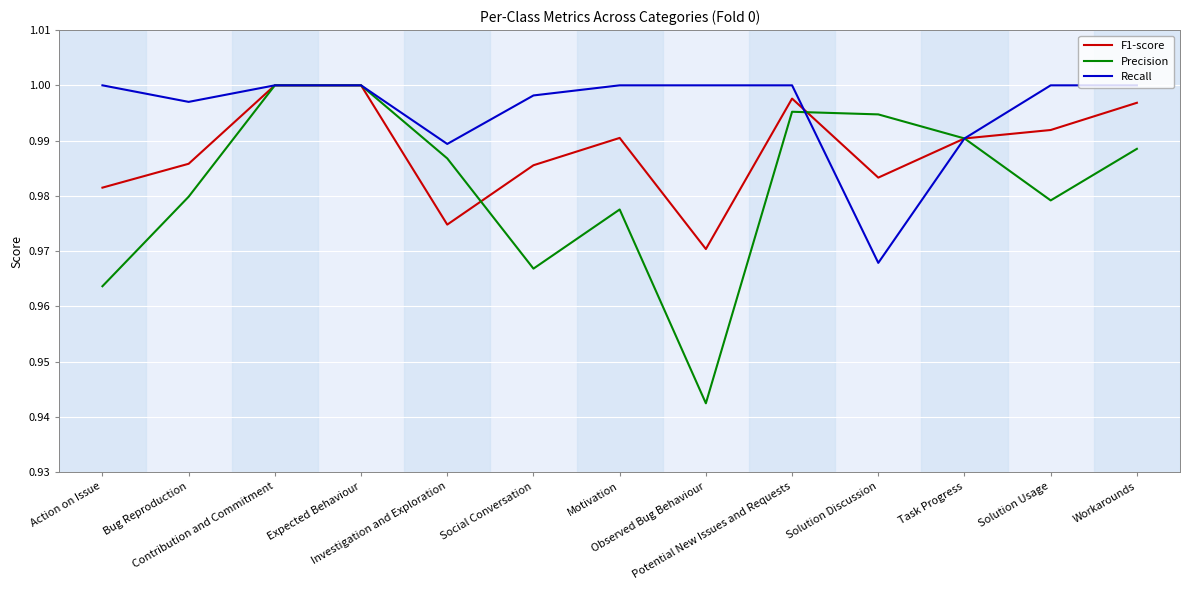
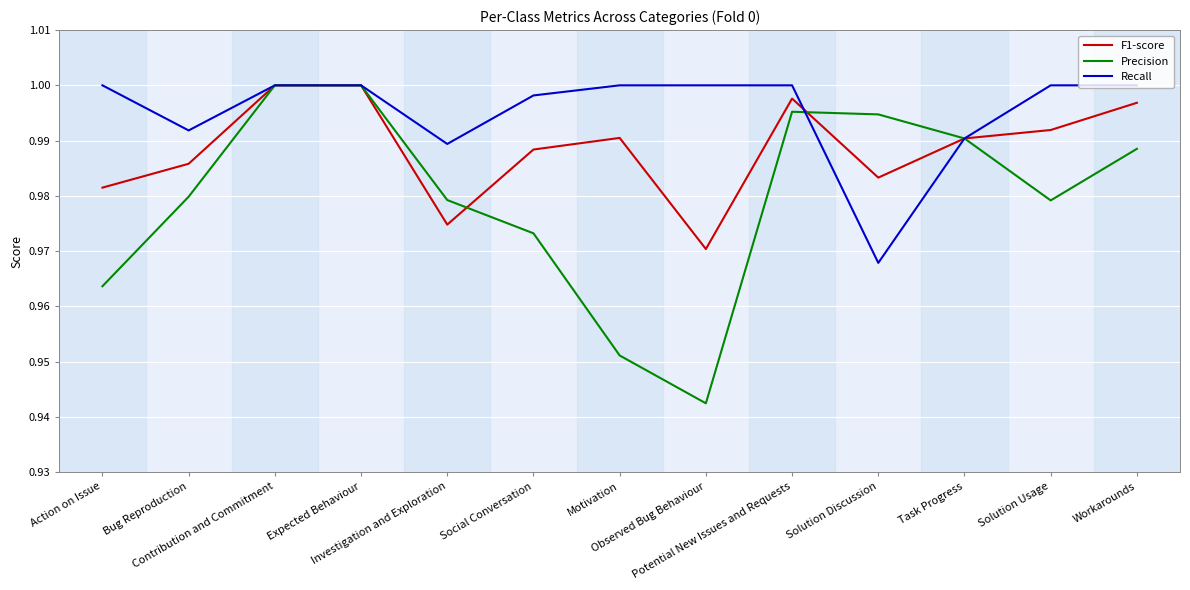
  {
    "F1-score": {
      "Action on Issue": 0.981,
      "Bug Reproduction": 0.986,
      "Investigation and Exploration": 0.975,
-     "Social Conversation": 0.986,
+     "Social Conversation": 0.988,
      "Motivation": 0.990,
      "Observed Bug Behaviour": 0.970,
      "Potential New Issues and Requests": 0.998,
      "Solution Discussion": 0.983,
      "Solution Usage": 0.992,
      "Workarounds": 0.997
    },
    "Precision": {
      "Action on Issue": 0.964,
      "Bug Reproduction": 0.980,
-     "Investigation and Exploration": 0.987,
-     "Social Conversation": 0.967,
-     "Motivation": 0.978,
+     "Investigation and Exploration": 0.979,
+     "Social Conversation": 0.973,
+     "Motivation": 0.951,
      "Observed Bug Behaviour": 0.942,
      "Potential New Issues and Requests": 0.995,
      "Solution Discussion": 0.995,
      "Solution Usage": 0.979,
      "Workarounds": 0.989
    },
    "Recall": {
      "Action on Issue": 1.000,
-     "Bug Reproduction": 0.997,
+     "Bug Reproduction": 0.992,
      "Investigation and Exploration": 0.989,
      "Social Conversation": 0.998,
      "Motivation": 1.000,
      "Observed Bug Behaviour": 1.000,
      "Potential New Issues and Requests": 1.000,
      "Solution Discussion": 0.968,
      "Solution Usage": 1.000
    }
  }
